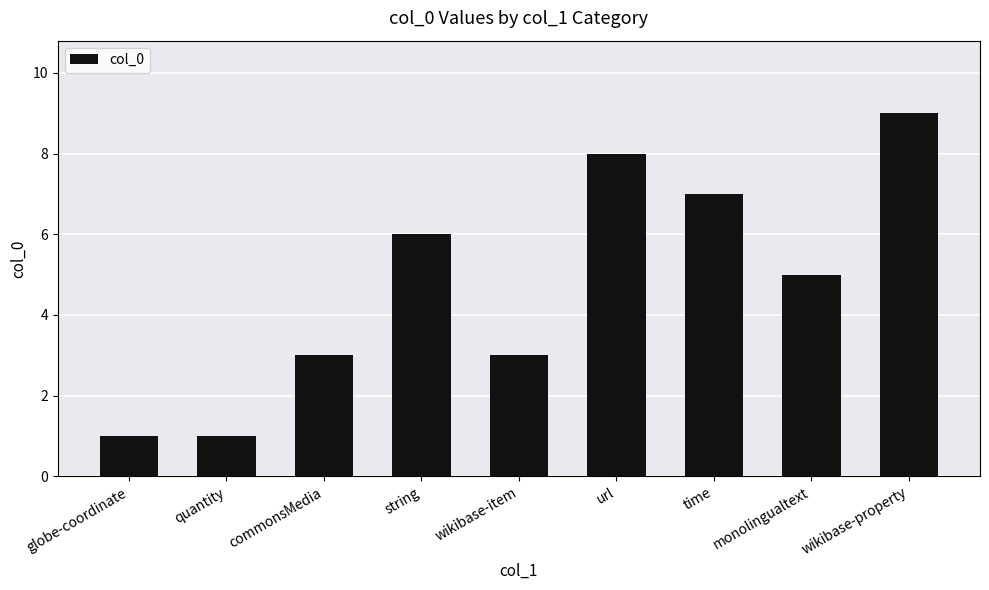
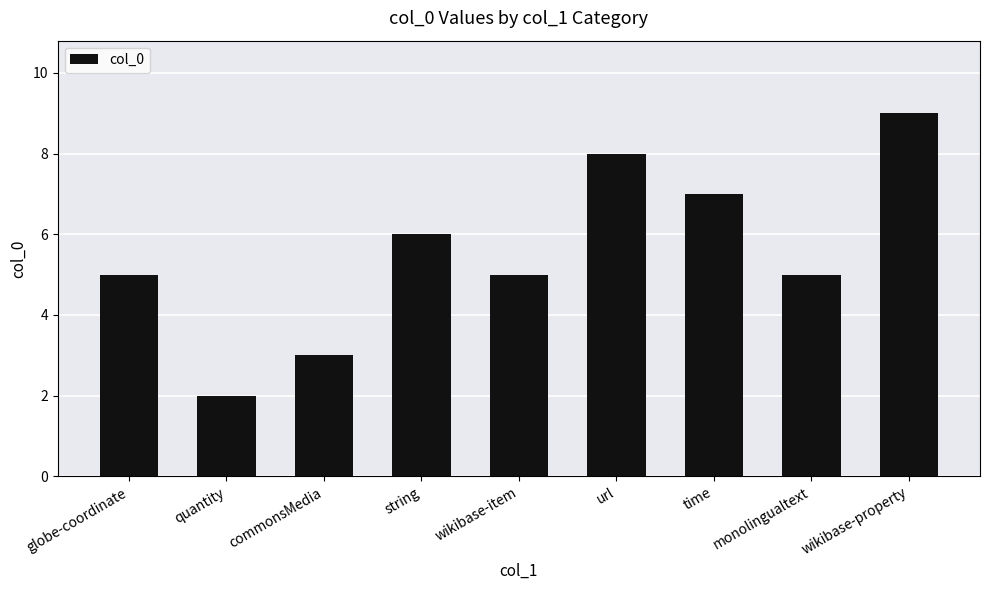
  {
-   "globe-coordinate": 1,
-   "quantity": 1,
+   "globe-coordinate": 5,
+   "quantity": 2,
    "commonsMedia": 3,
    "string": 6,
-   "wikibase-item": 3,
+   "wikibase-item": 5,
    "url": 8,
    "time": 7,
    "monolingualtext": 5,
    "wikibase-property": 9
  }
